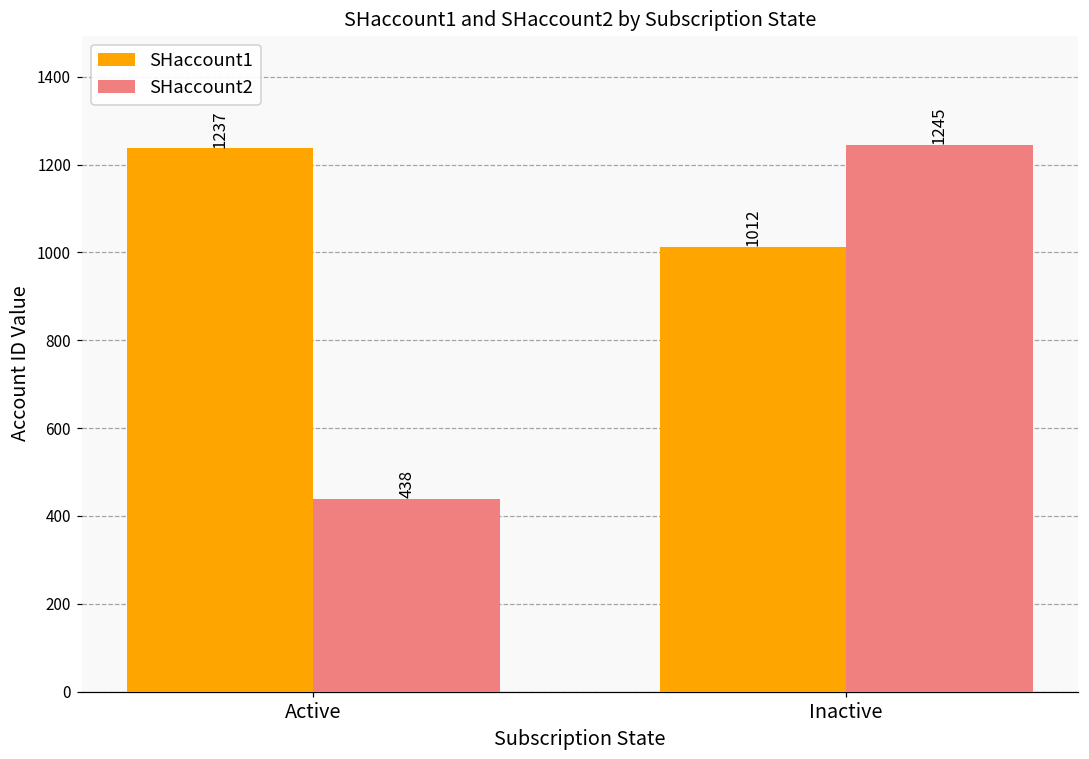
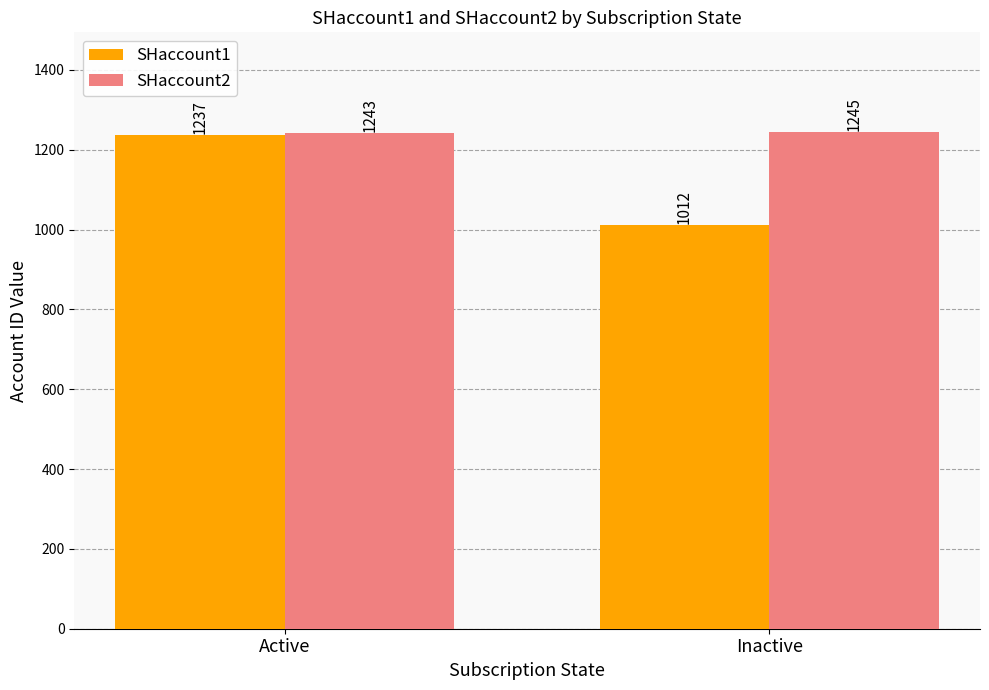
  {
    "SHaccount1": {
      "Active": 1237,
      "Inactive": 1012
    },
    "SHaccount2": {
-     "Active": 438,
+     "Active": 1243,
      "Inactive": 1245
    }
  }
